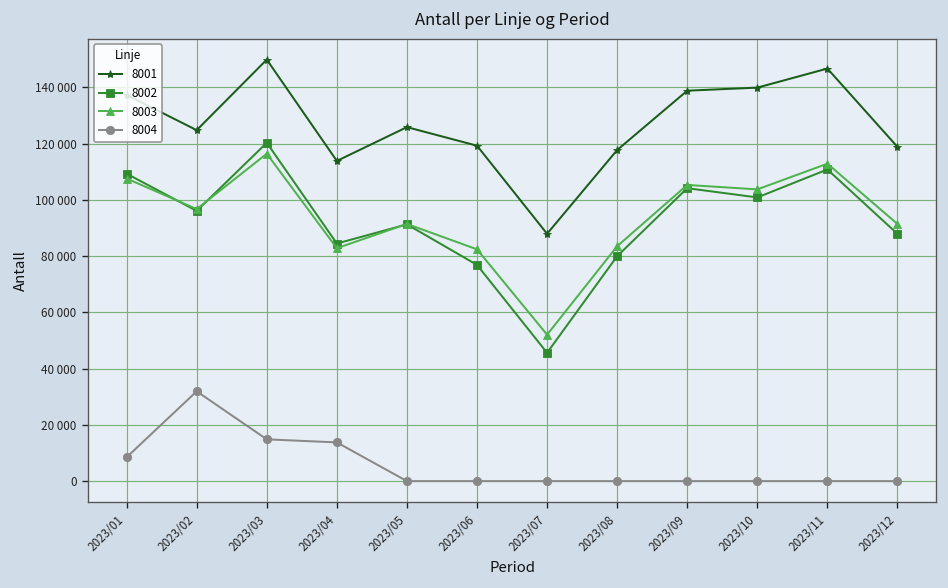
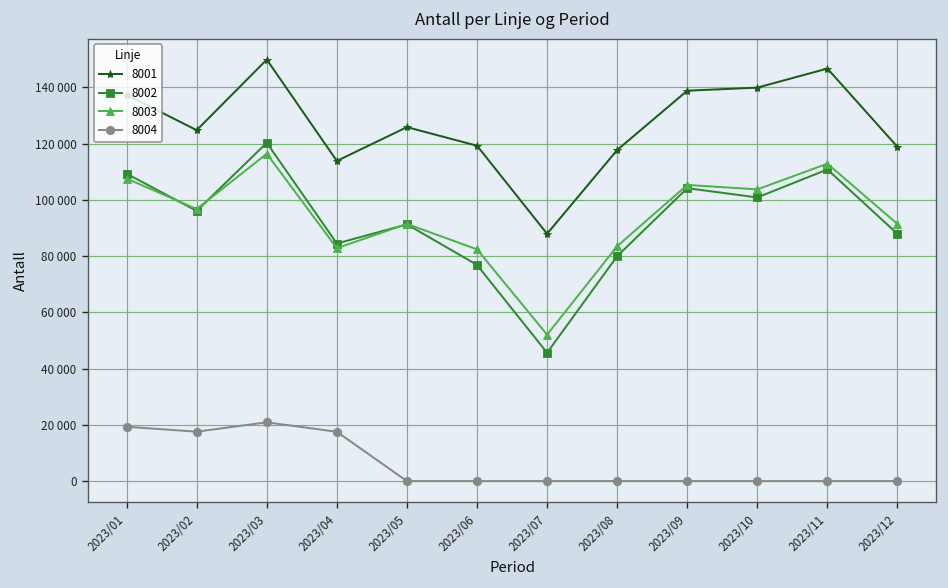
  {
    "8004": {
-     "2023/01": 8000,
-     "2023/02": 32000,
-     "2023/03": 15000,
-     "2023/04": 14000,
+     "2023/01": 19000,
+     "2023/02": 18000,
+     "2023/03": 21000,
+     "2023/04": 18000,
      "2023/05": 0,
      "2023/06": 0,
      "2023/07": 0,
      "2023/08": 0,
      "2023/09": 0,
      "2023/10": 0,
      "2023/11": 0,
      "2023/12": 0
    }
  }
